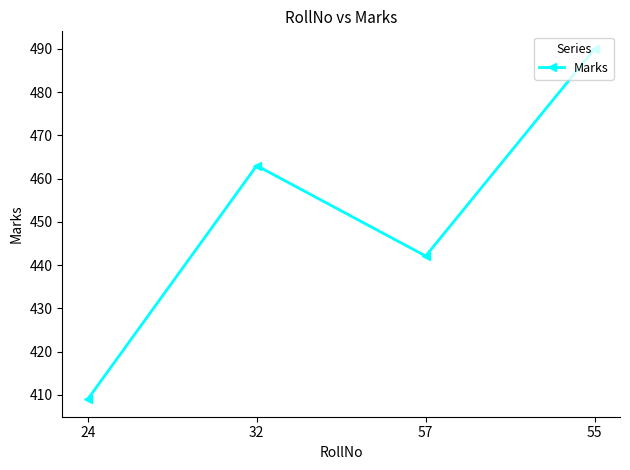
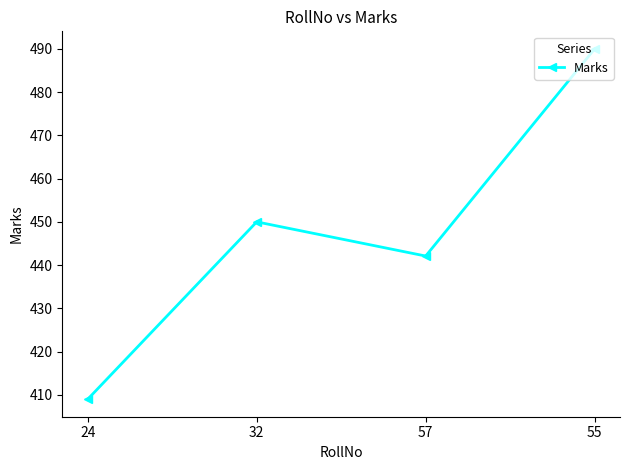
  {
    "24": 409,
-   "32": 463,
+   "32": 450,
    "57": 442
  }
